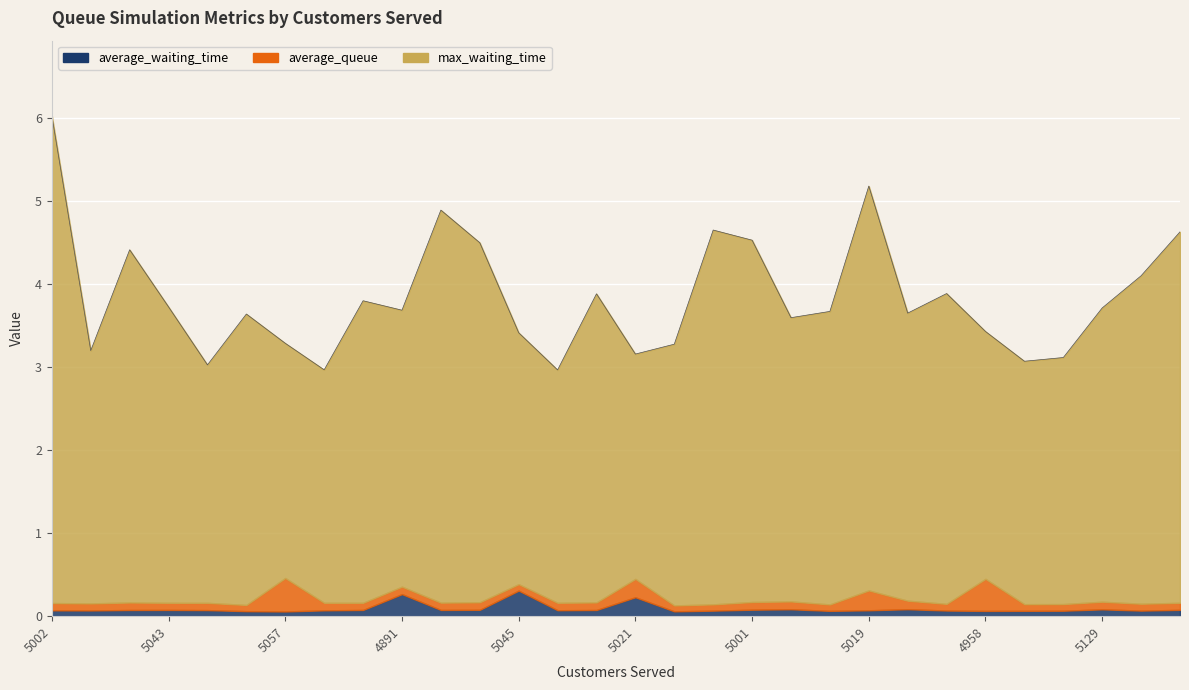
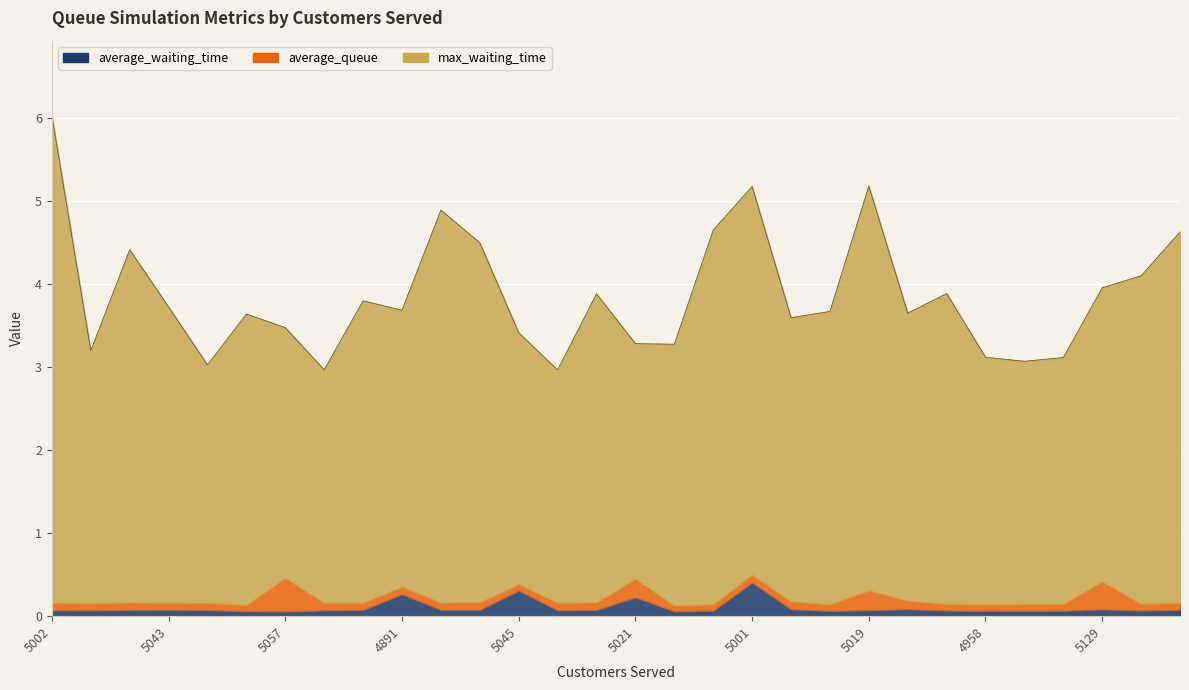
  {
    "average_waiting_time": {
      "5002": 0.1,
      "5043": 0.1,
      "5057": 0.1,
      "4891": 0.3,
      "5045": 0.3,
      "5021": 0.2,
-     "5001": 0.1,
+     "5001": 0.4,
      "5019": 0.1,
      "4958": 0.1,
      "5129": 0.1
    },
    "average_queue": {
      "5002": 0.1,
      "5043": 0.1,
      "5057": 0.4,
      "4891": 0.1,
      "5045": 0.1,
      "5021": 0.2,
      "5001": 0.1,
      "5019": 0.2,
-     "4958": 0.4,
-     "5129": 0.1
+     "4958": 0.1,
+     "5129": 0.3
    },
    "max_waiting_time": {
      "5002": 5.9,
      "5043": 3.6,
-     "5057": 2.8,
+     "5057": 3.0,
      "4891": 3.3,
      "5045": 3.0,
-     "5021": 2.7,
-     "5001": 4.4,
+     "5021": 2.8,
+     "5001": 4.7,
      "5019": 4.9,
      "4958": 3.0,
      "5129": 3.5
    }
  }
